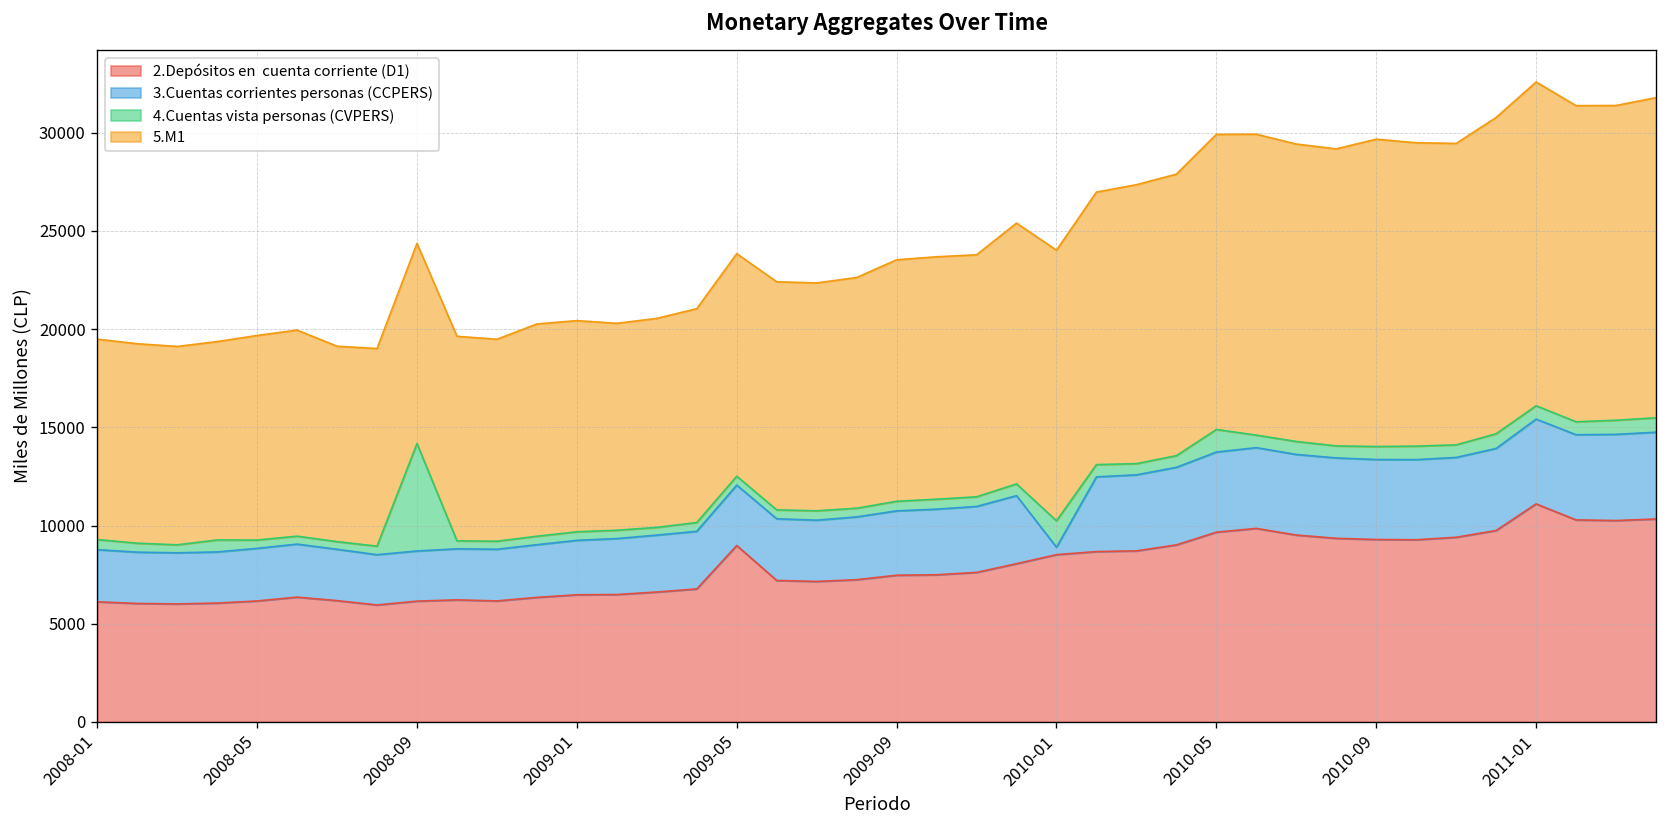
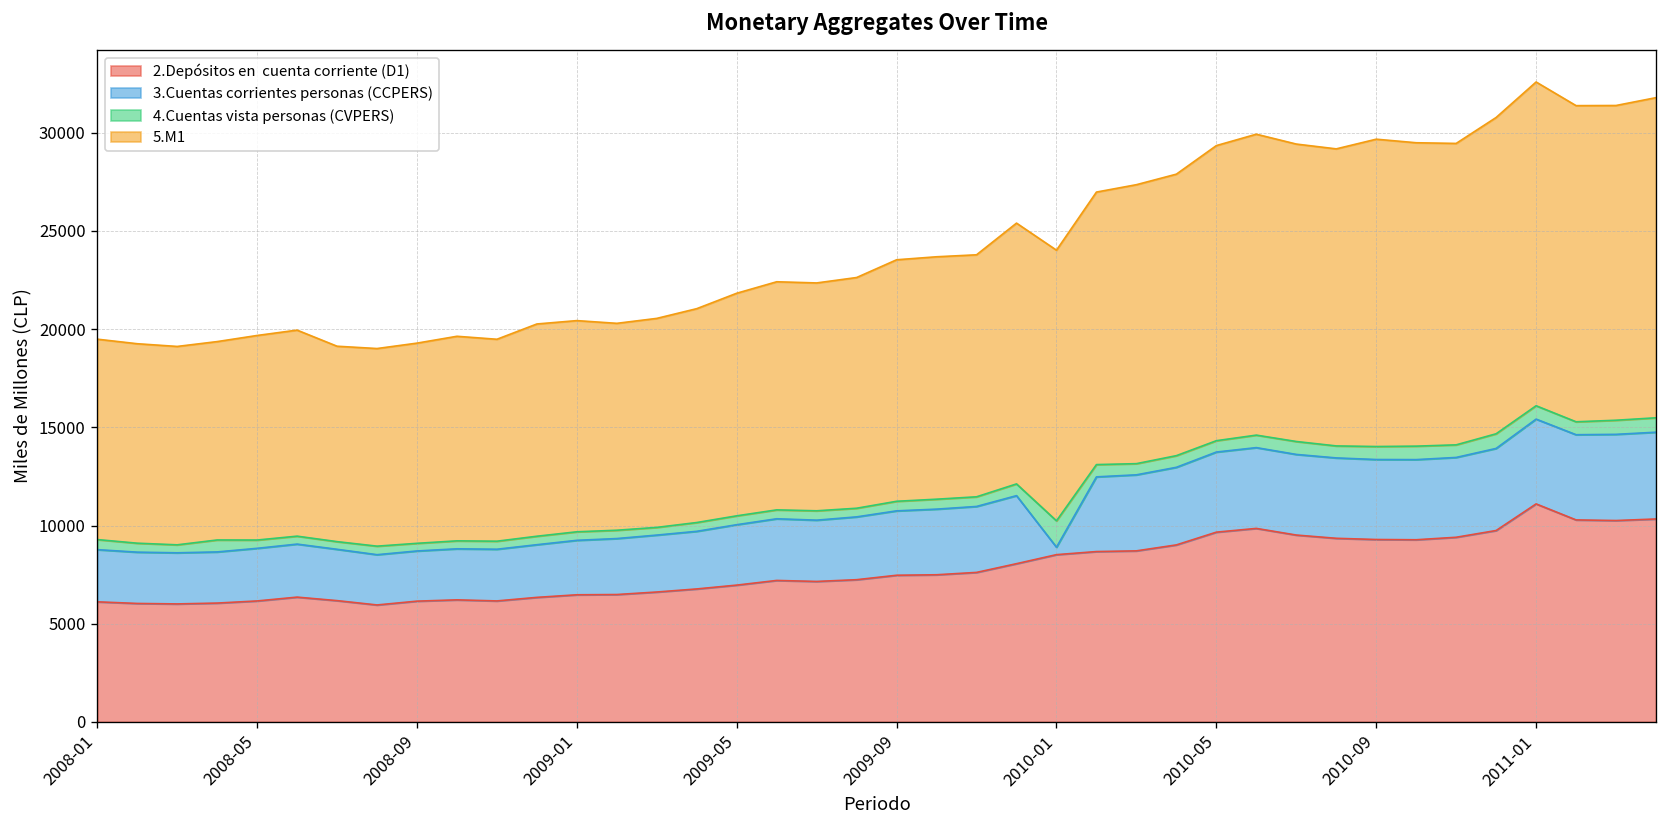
  {
    "2.Depósitos en cuenta corriente (D1)": {
      "2008-01": 6100,
      "2008-05": 6200,
      "2008-09": 6100,
      "2009-01": 6500,
-     "2009-05": 9000,
+     "2009-05": 7000,
      "2009-09": 7500,
      "2010-01": 8500,
      "2010-05": 9700,
      "2010-09": 9300,
      "2011-01": 11100
    },
    "3.Cuentas corrientes personas (CCPERS)": {
      "2008-01": 2700,
      "2008-05": 2700,
      "2008-09": 2600,
      "2009-01": 2800,
      "2009-05": 3100,
      "2009-09": 3300,
      "2010-01": 400,
      "2010-05": 4100,
      "2010-09": 4100,
      "2011-01": 4300
    },
    "4.Cuentas vista personas (CVPERS)": {
      "2008-01": 500,
      "2008-05": 400,
-     "2008-09": 5500,
+     "2008-09": 400,
      "2009-01": 400,
      "2009-05": 500,
      "2009-09": 500,
      "2010-01": 1300,
-     "2010-05": 1100,
+     "2010-05": 600,
      "2010-09": 700,
      "2011-01": 700
    },
    "5.M1": {
      "2008-01": 10200,
      "2008-05": 10400,
      "2008-09": 10200,
      "2009-01": 10800,
      "2009-05": 11300,
      "2009-09": 12300,
      "2010-01": 13800,
      "2010-05": 15000,
      "2010-09": 15600,
      "2011-01": 16500
    }
  }
